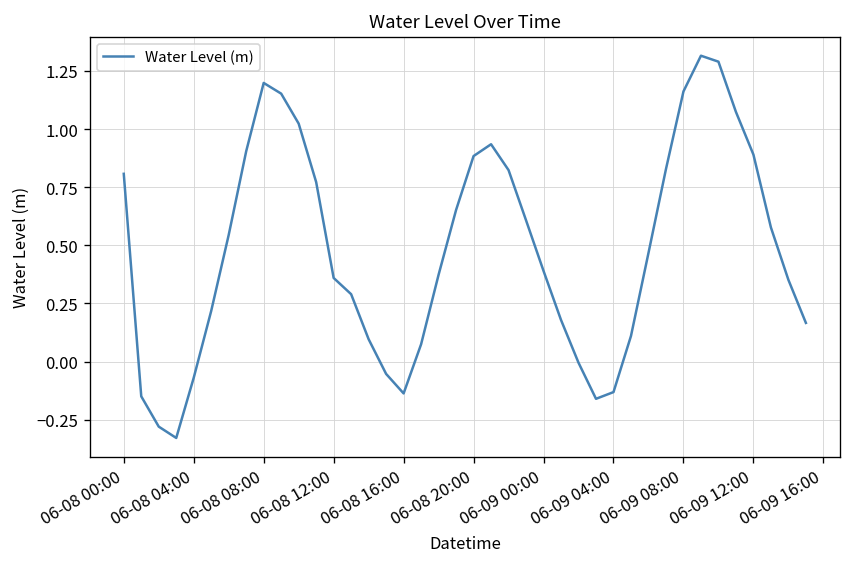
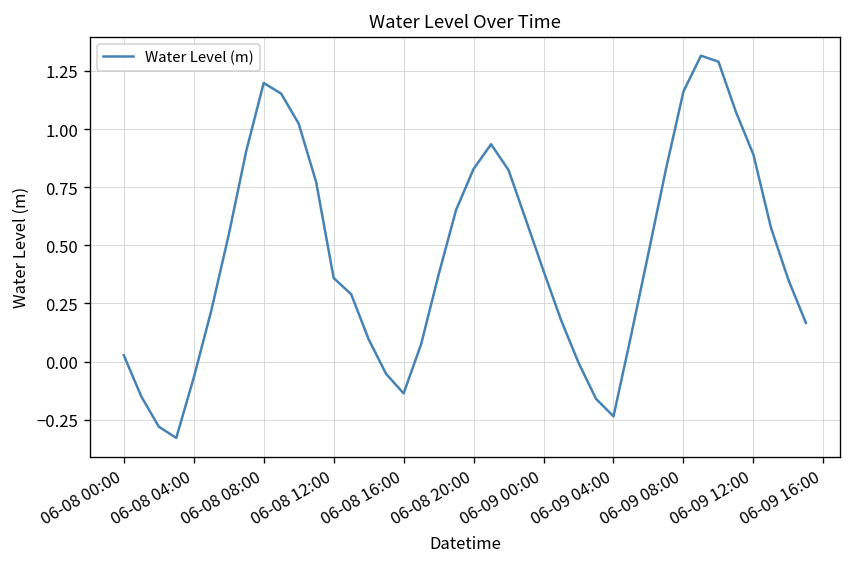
  {
-   "06-08 00:00": 0.81,
+   "06-08 00:00": 0.03,
    "06-08 04:00": -0.07,
    "06-08 08:00": 1.20,
    "06-08 12:00": 0.36,
    "06-08 16:00": -0.14,
-   "06-08 20:00": 0.88,
+   "06-08 20:00": 0.83,
    "06-09 00:00": 0.39,
-   "06-09 04:00": -0.13,
+   "06-09 04:00": -0.24,
    "06-09 08:00": 1.16,
    "06-09 12:00": 0.89
  }
